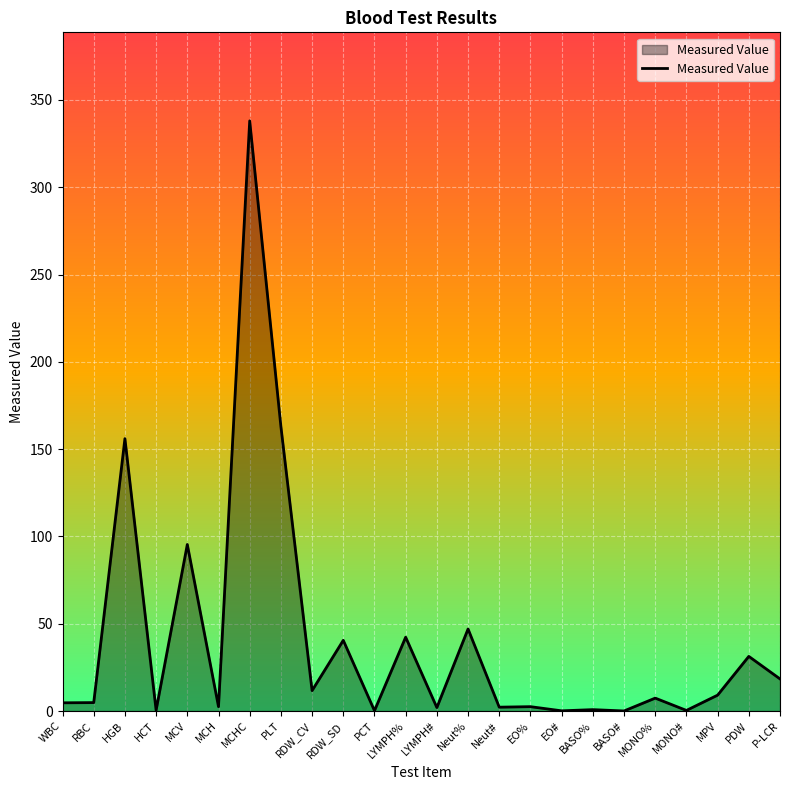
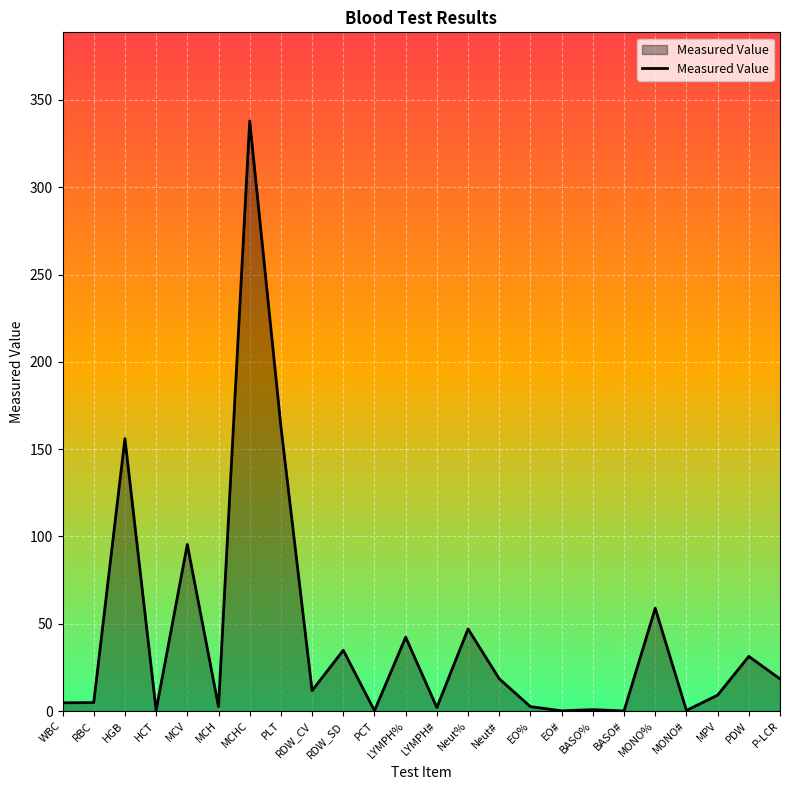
  {
    "WBC": 5,
    "RBC": 5,
    "HGB": 156,
    "HCT": 0,
    "MCV": 95,
    "MCH": 3,
    "MCHC": 338,
    "PLT": 163,
    "RDW_CV": 12,
-   "RDW_SD": 41,
+   "RDW_SD": 35,
    "PCT": 0,
    "LYMPH%": 42,
    "LYMPH#": 2,
    "Neut%": 47,
-   "Neut#": 2,
+   "Neut#": 18,
    "EO%": 3,
    "EO#": 0,
    "BASO%": 1,
    "BASO#": 0,
-   "MONO%": 7,
+   "MONO%": 59,
    "MONO#": 0,
    "MPV": 9,
    "PDW": 31,
    "P-LCR": 18
  }
